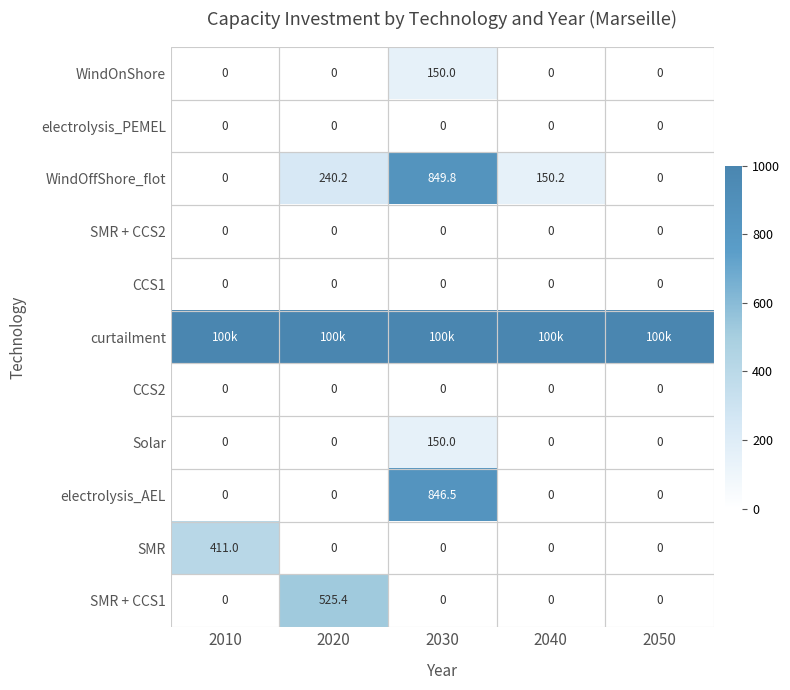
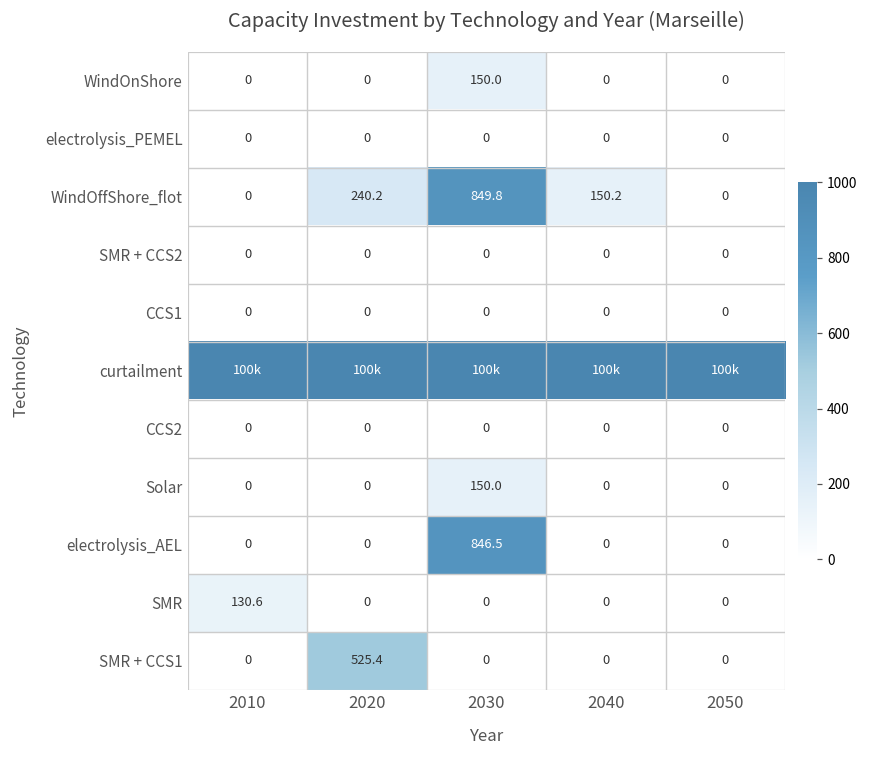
  {
    "WindOnShore": {
      "2010": "0",
      "2020": "0",
      "2030": "150.0",
      "2040": "0",
      "2050": "0"
    },
    "electrolysis_PEMEL": {
      "2010": "0",
      "2020": "0",
      "2030": "0",
      "2040": "0",
      "2050": "0"
    },
    "WindOffShore_flot": {
      "2010": "0",
      "2020": "240.2",
      "2030": "849.8",
      "2040": "150.2",
      "2050": "0"
    },
    "SMR + CCS2": {
      "2010": "0",
      "2020": "0",
      "2030": "0",
      "2040": "0",
      "2050": "0"
    },
    "CCS1": {
      "2010": "0",
      "2020": "0",
      "2030": "0",
      "2040": "0",
      "2050": "0"
    },
    "curtailment": {
      "2010": "100k",
      "2020": "100k",
      "2030": "100k",
      "2040": "100k",
      "2050": "100k"
    },
    "CCS2": {
      "2010": "0",
      "2020": "0",
      "2030": "0",
      "2040": "0",
      "2050": "0"
    },
    "Solar": {
      "2010": "0",
      "2020": "0",
      "2030": "150.0",
      "2040": "0",
      "2050": "0"
    },
    "electrolysis_AEL": {
      "2010": "0",
      "2020": "0",
      "2030": "846.5",
      "2040": "0",
      "2050": "0"
    },
    "SMR": {
-     "2010": "411.0",
+     "2010": "130.6",
      "2020": "0",
      "2030": "0",
      "2040": "0",
      "2050": "0"
    },
    "SMR + CCS1": {
      "2010": "0",
      "2020": "525.4",
      "2030": "0",
      "2040": "0",
      "2050": "0"
    }
  }
